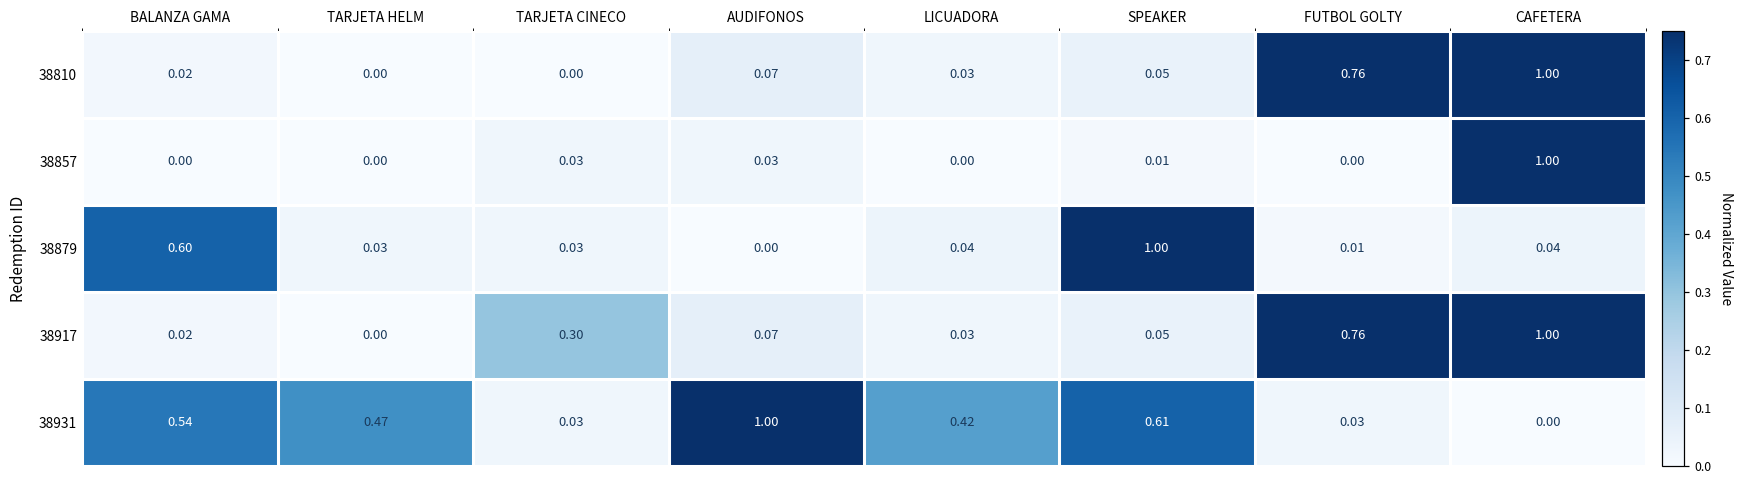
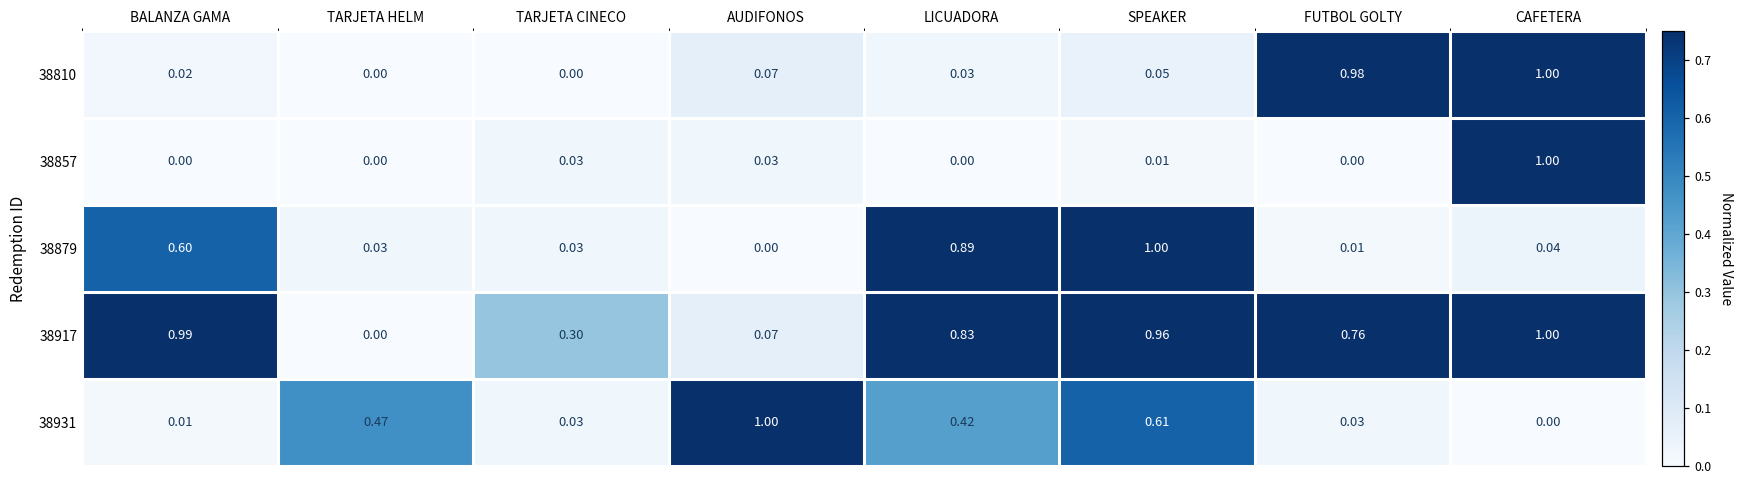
  {
    "38810": {
      "BALANZA GAMA": 0.02,
      "TARJETA HELM": 0.00,
      "TARJETA CINECO": 0.00,
      "AUDIFONOS": 0.07,
      "LICUADORA": 0.03,
      "SPEAKER": 0.05,
-     "FUTBOL GOLTY": 0.76,
+     "FUTBOL GOLTY": 0.98,
      "CAFETERA": 1.00
    },
    "38857": {
      "BALANZA GAMA": 0.00,
      "TARJETA HELM": 0.00,
      "TARJETA CINECO": 0.03,
      "AUDIFONOS": 0.03,
      "LICUADORA": 0.00,
      "SPEAKER": 0.01,
      "FUTBOL GOLTY": 0.00,
      "CAFETERA": 1.00
    },
    "38879": {
      "BALANZA GAMA": 0.60,
      "TARJETA HELM": 0.03,
      "TARJETA CINECO": 0.03,
      "AUDIFONOS": 0.00,
-     "LICUADORA": 0.04,
+     "LICUADORA": 0.89,
      "SPEAKER": 1.00,
      "FUTBOL GOLTY": 0.01,
      "CAFETERA": 0.04
    },
    "38917": {
-     "BALANZA GAMA": 0.02,
+     "BALANZA GAMA": 0.99,
      "TARJETA HELM": 0.00,
      "TARJETA CINECO": 0.30,
      "AUDIFONOS": 0.07,
-     "LICUADORA": 0.03,
-     "SPEAKER": 0.05,
+     "LICUADORA": 0.83,
+     "SPEAKER": 0.96,
      "FUTBOL GOLTY": 0.76,
      "CAFETERA": 1.00
    },
    "38931": {
-     "BALANZA GAMA": 0.54,
+     "BALANZA GAMA": 0.01,
      "TARJETA HELM": 0.47,
      "TARJETA CINECO": 0.03,
      "AUDIFONOS": 1.00,
      "LICUADORA": 0.42,
      "SPEAKER": 0.61,
      "FUTBOL GOLTY": 0.03,
      "CAFETERA": 0.00
    }
  }
